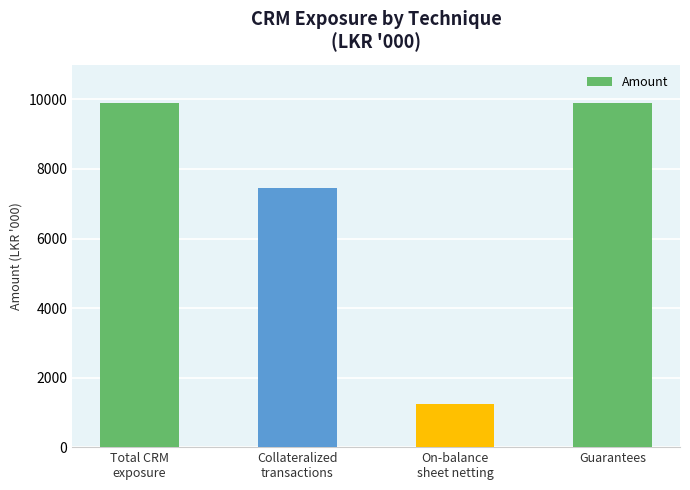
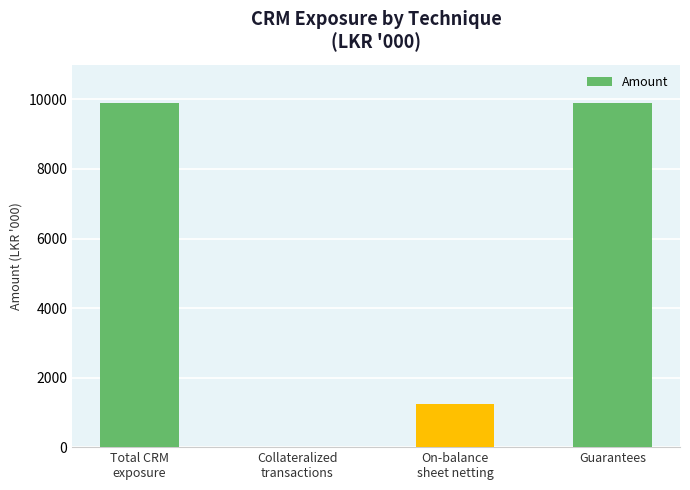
  {
    "Total CRM exposure": 9900,
-   "Collateralized transactions": 7500,
+   "Collateralized transactions": 0,
    "On-balance sheet netting": 1300,
    "Guarantees": 9900
  }
